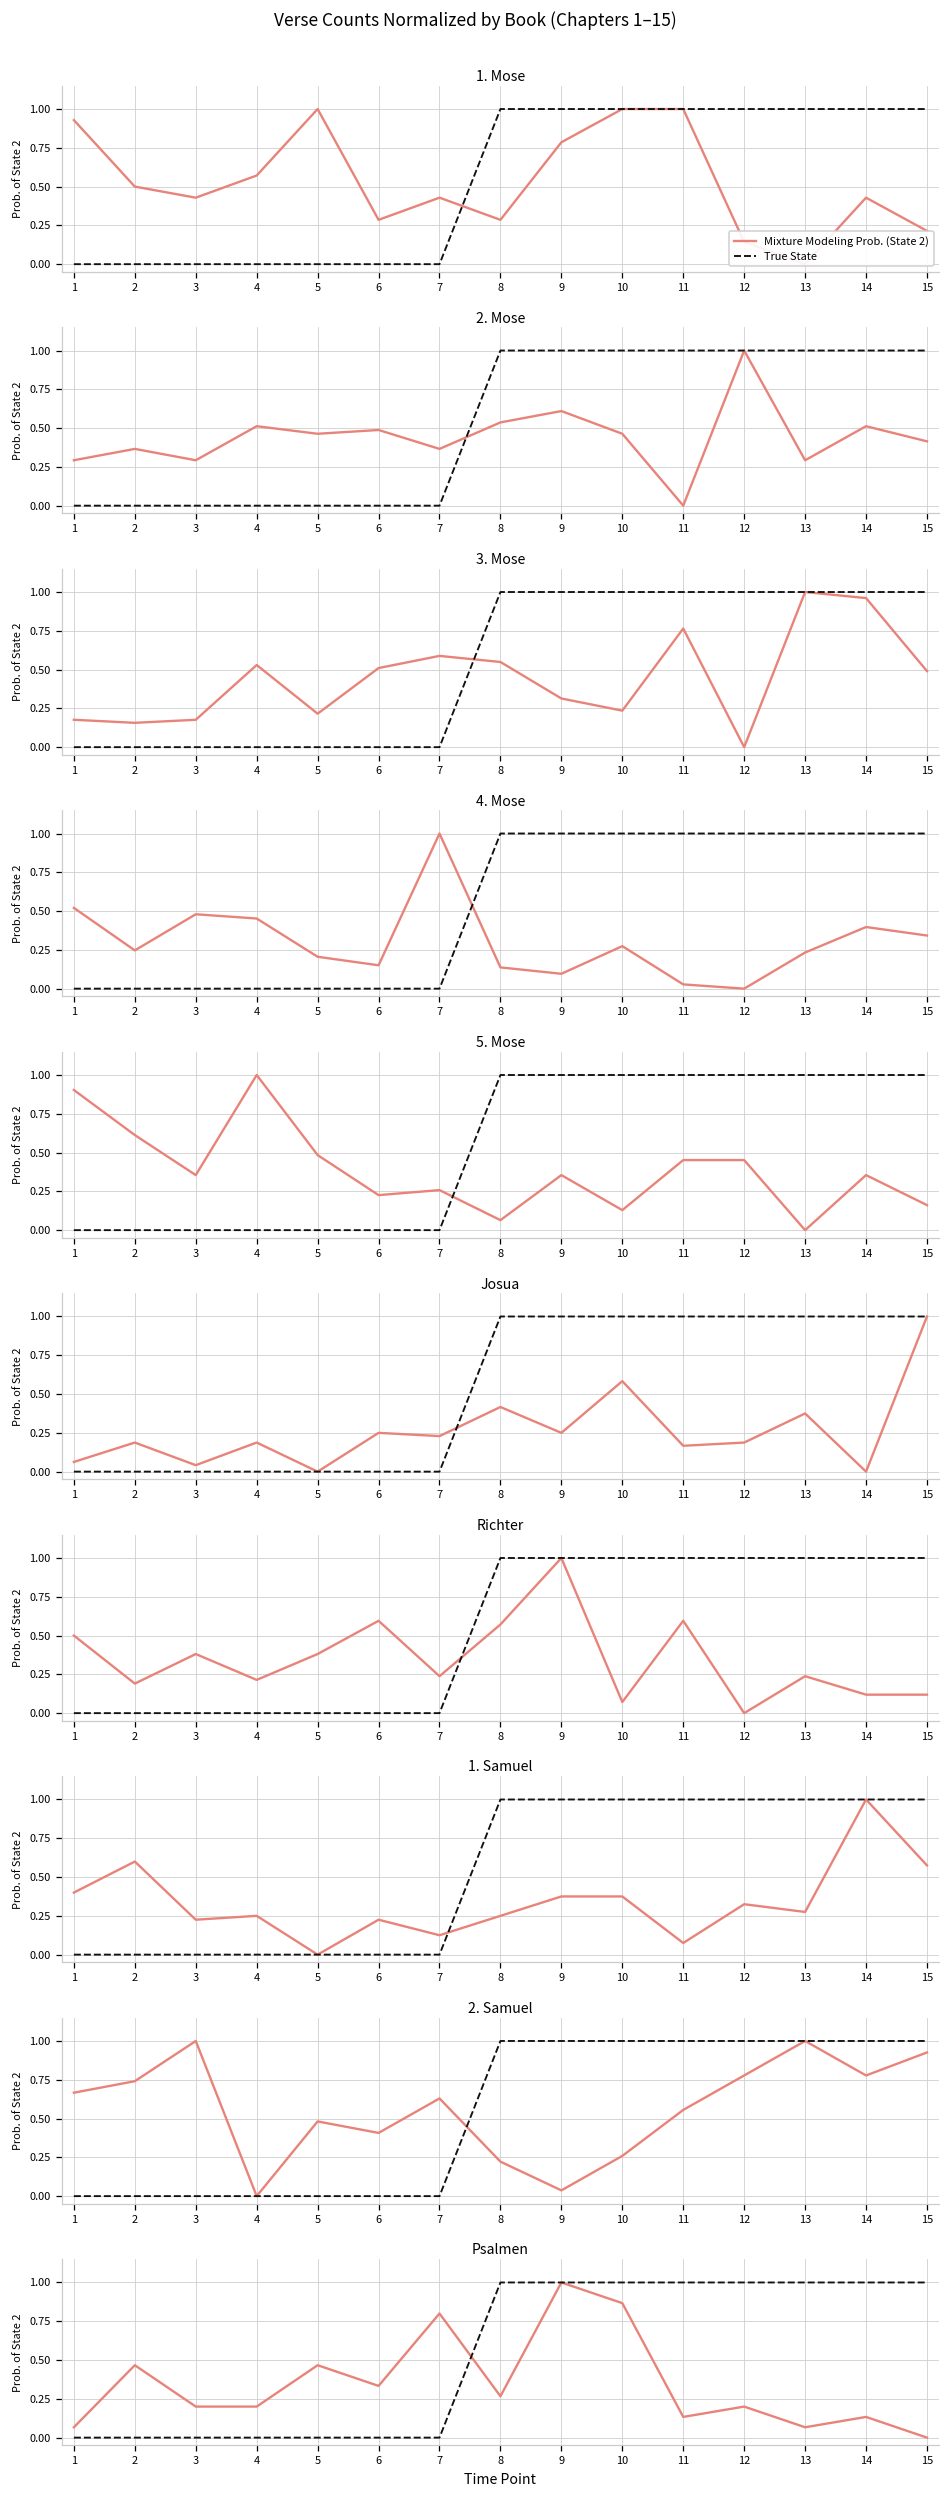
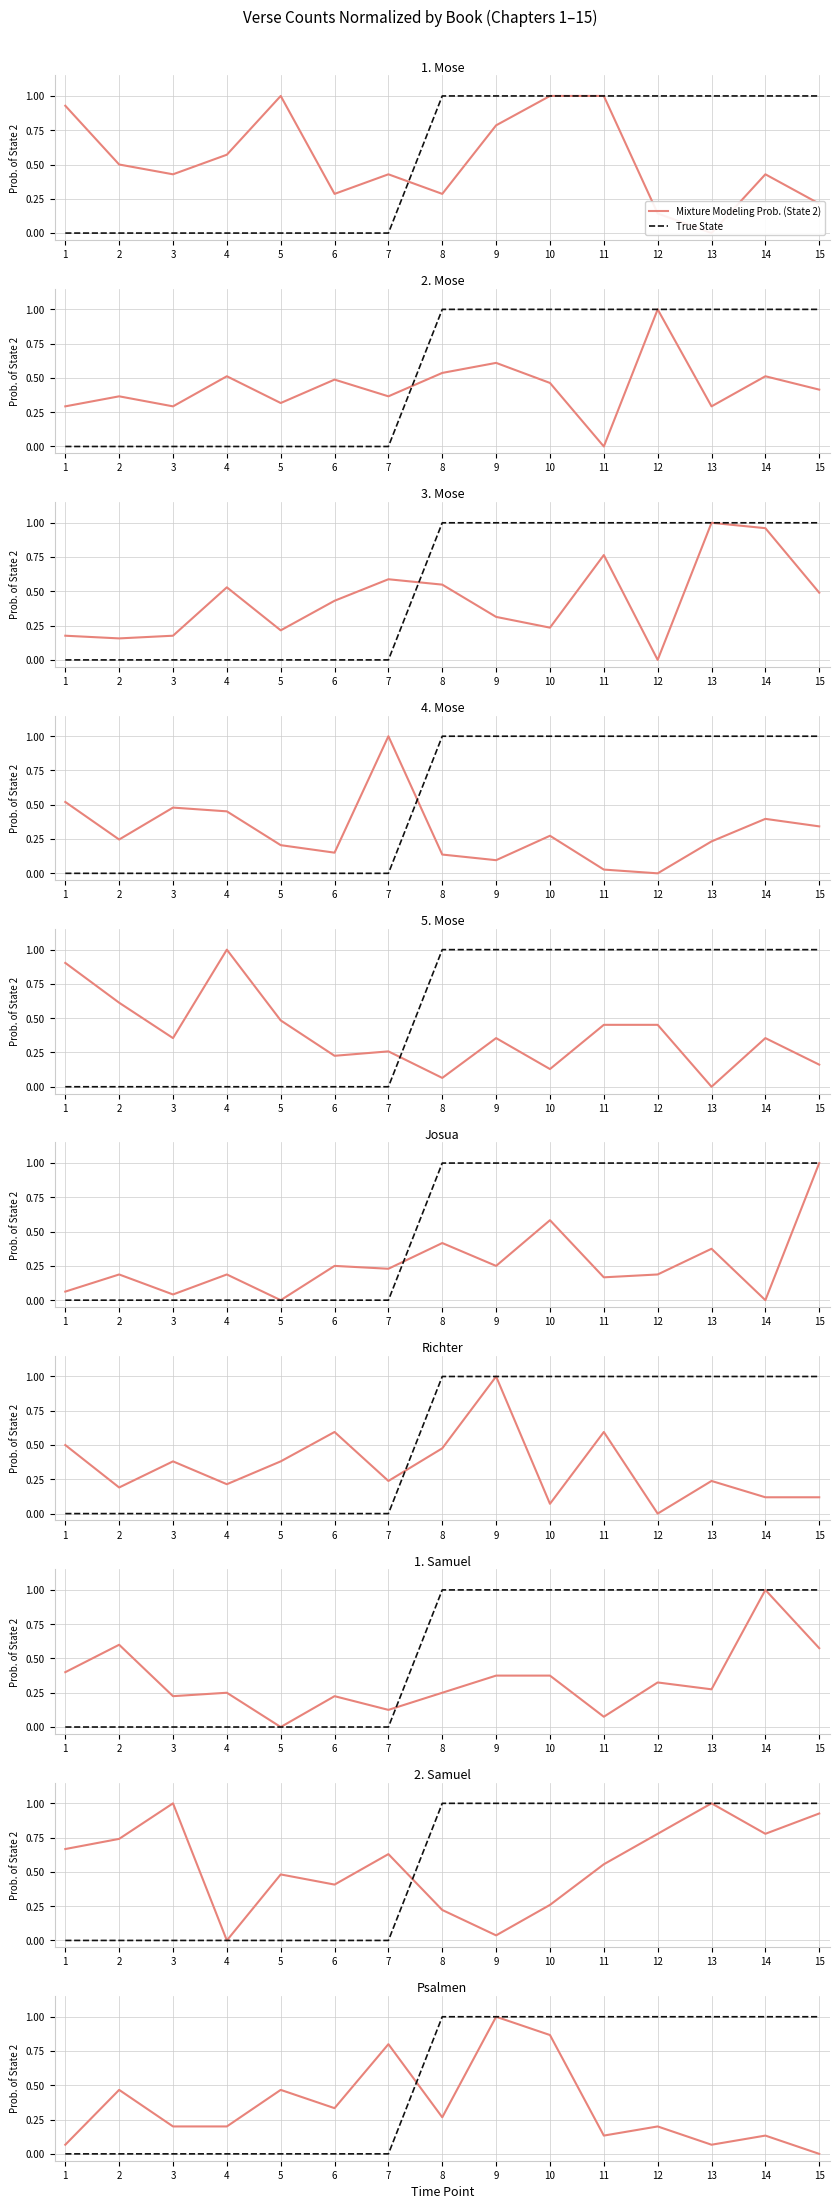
  {
    "2. Mose": {
      "Mixture Modeling Prob. (State 2)": {
        "1": 0.29,
        "2": 0.37,
        "3": 0.29,
        "4": 0.51,
-       "5": 0.46,
+       "5": 0.32,
        "6": 0.49,
        "7": 0.37,
        "8": 0.54,
        "9": 0.61,
        "10": 0.46,
        "11": 0.00,
        "13": 0.29,
        "14": 0.51,
        "15": 0.41
      }
    },
    "3. Mose": {
      "Mixture Modeling Prob. (State 2)": {
        "1": 0.18,
        "2": 0.16,
        "3": 0.18,
        "4": 0.53,
        "5": 0.22,
-       "6": 0.51,
+       "6": 0.43,
        "7": 0.59,
        "8": 0.55,
        "9": 0.31,
        "10": 0.24,
        "11": 0.76,
        "12": 0.00,
        "14": 0.96,
        "15": 0.49
      }
    },
    "Richter": {
      "Mixture Modeling Prob. (State 2)": {
        "1": 0.50,
        "2": 0.19,
        "3": 0.38,
        "4": 0.21,
        "5": 0.38,
        "6": 0.60,
        "7": 0.24,
-       "8": 0.57,
+       "8": 0.48,
        "10": 0.07,
        "11": 0.60,
        "12": 0.00,
        "13": 0.24,
        "14": 0.12,
        "15": 0.12
      }
    }
  }
